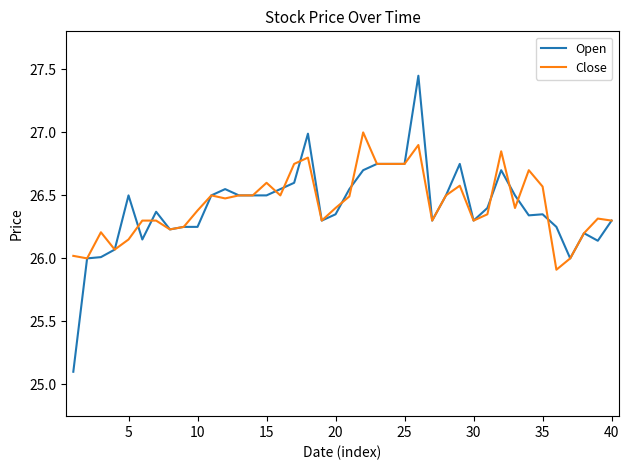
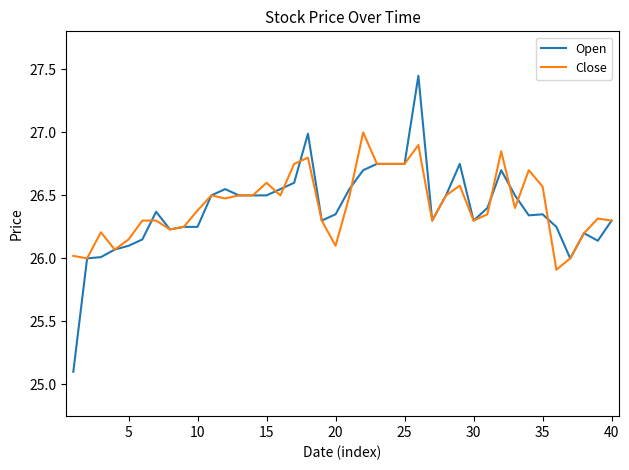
  {
    "Open": {
-     "5": 26.5,
+     "5": 26.1,
      "10": 26.25,
      "15": 26.5,
      "20": 26.35,
      "35": 26.35
    },
    "Close": {
      "5": 26.15,
      "10": 26.38,
      "15": 26.6,
-     "20": 26.4,
+     "20": 26.1,
      "35": 26.57
    }
  }
